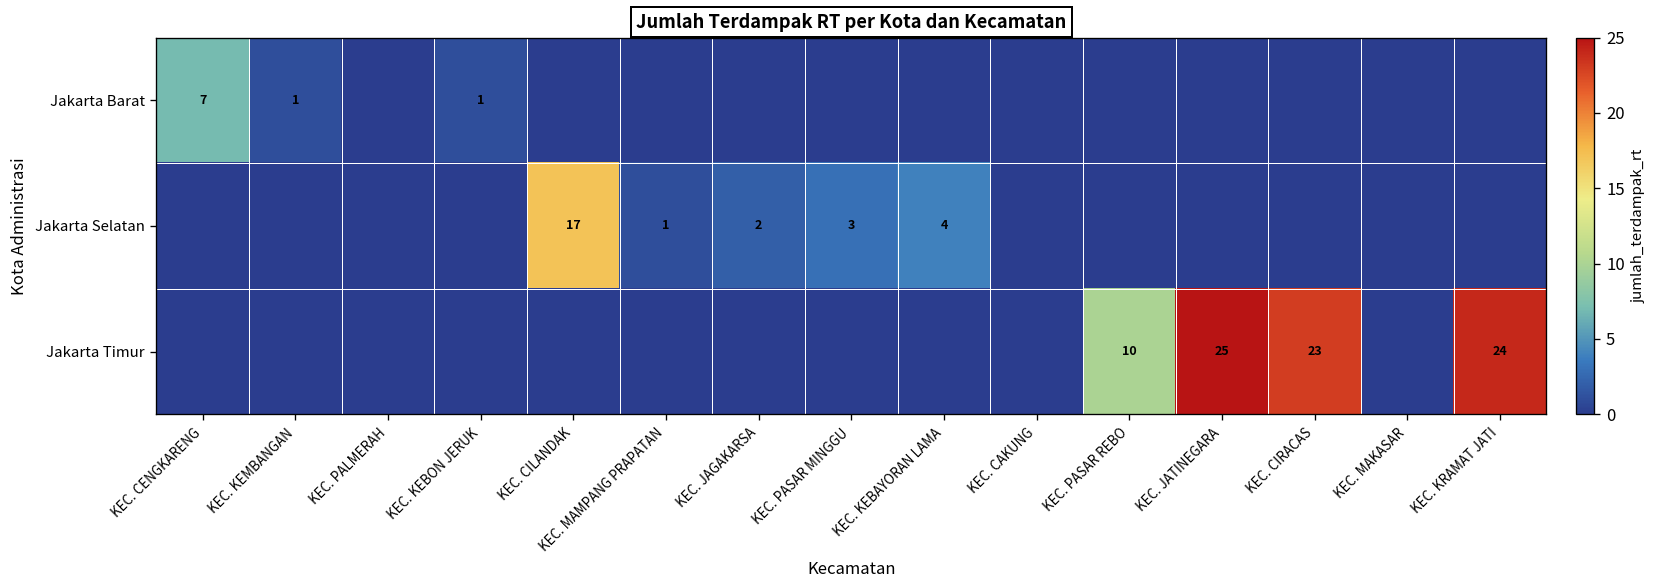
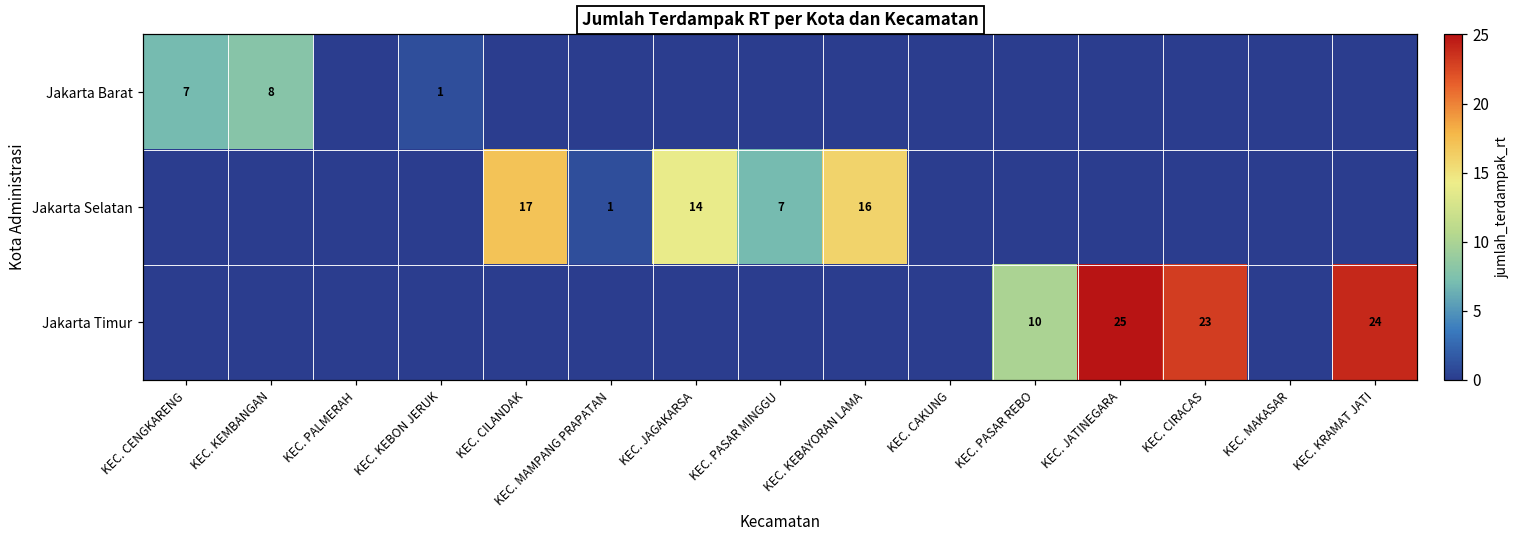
  {
    "Jakarta Barat": {
      "KEC. CENGKARENG": 7,
-     "KEC. KEMBANGAN": 1,
+     "KEC. KEMBANGAN": 8,
      "KEC. KEBON JERUK": 1
    },
    "Jakarta Selatan": {
      "KEC. CILANDAK": 17,
      "KEC. MAMPANG PRAPATAN": 1,
-     "KEC. JAGAKARSA": 2,
-     "KEC. PASAR MINGGU": 3,
-     "KEC. KEBAYORAN LAMA": 4
+     "KEC. JAGAKARSA": 14,
+     "KEC. PASAR MINGGU": 7,
+     "KEC. KEBAYORAN LAMA": 16
    },
    "Jakarta Timur": {
      "KEC. PASAR REBO": 10,
      "KEC. JATINEGARA": 25,
      "KEC. CIRACAS": 23,
      "KEC. KRAMAT JATI": 24
    }
  }
